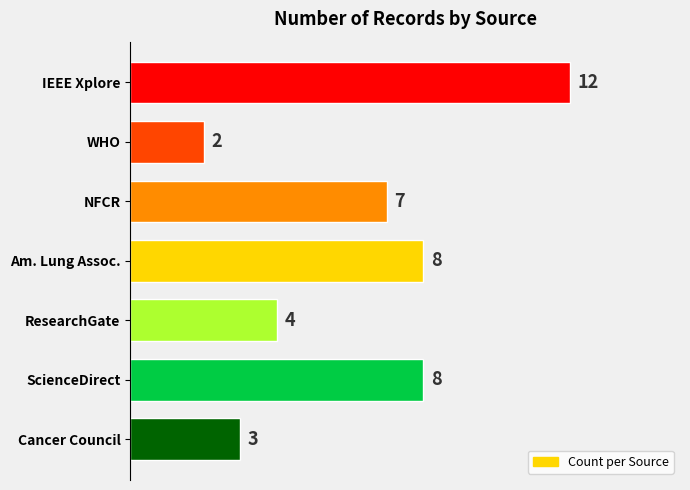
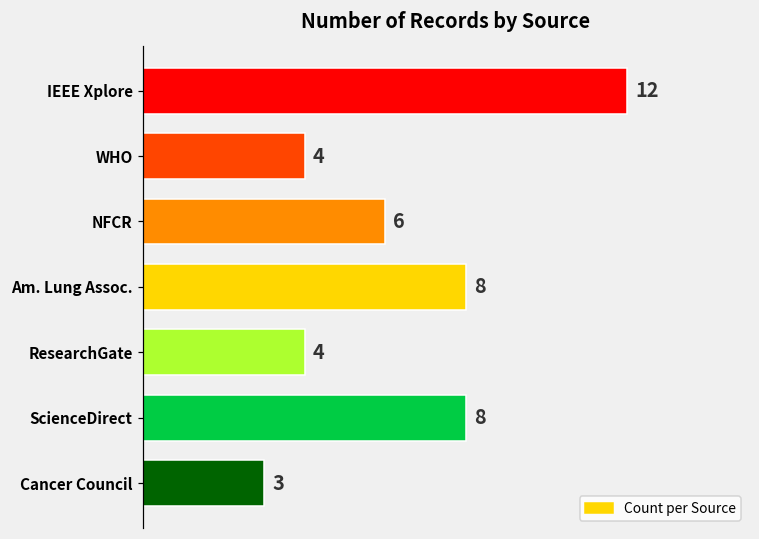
  {
    "IEEE Xplore": 12,
-   "WHO": 2,
-   "NFCR": 7,
+   "WHO": 4,
+   "NFCR": 6,
    "Am. Lung Assoc.": 8,
    "ResearchGate": 4,
    "ScienceDirect": 8,
    "Cancer Council": 3
  }
